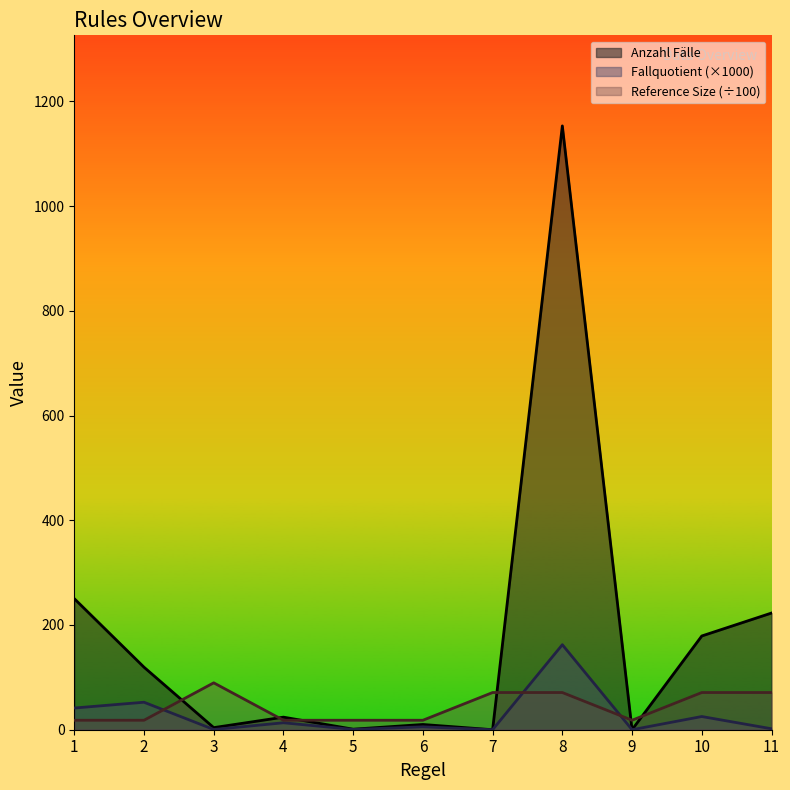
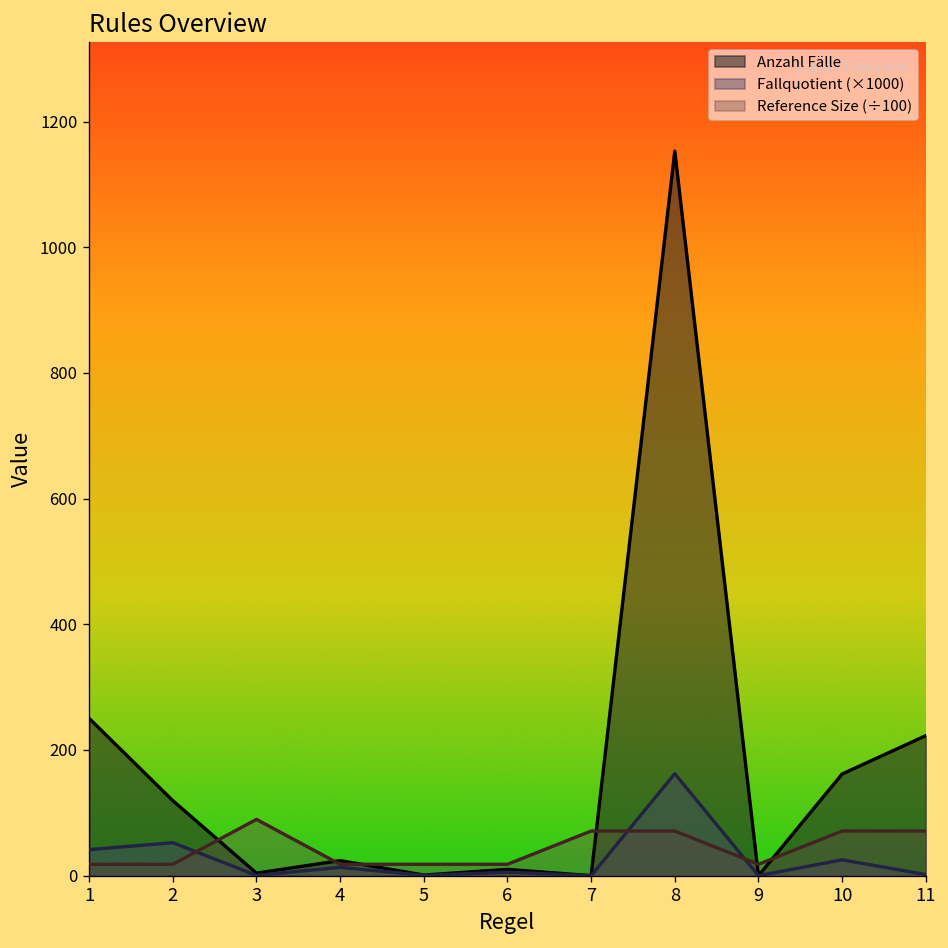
  {
    "Anzahl Fälle": {
      "1": 250,
      "2": 120,
      "4": 20,
      "8": 1150,
-     "10": 180,
+     "10": 160,
      "11": 220
    }
  }
